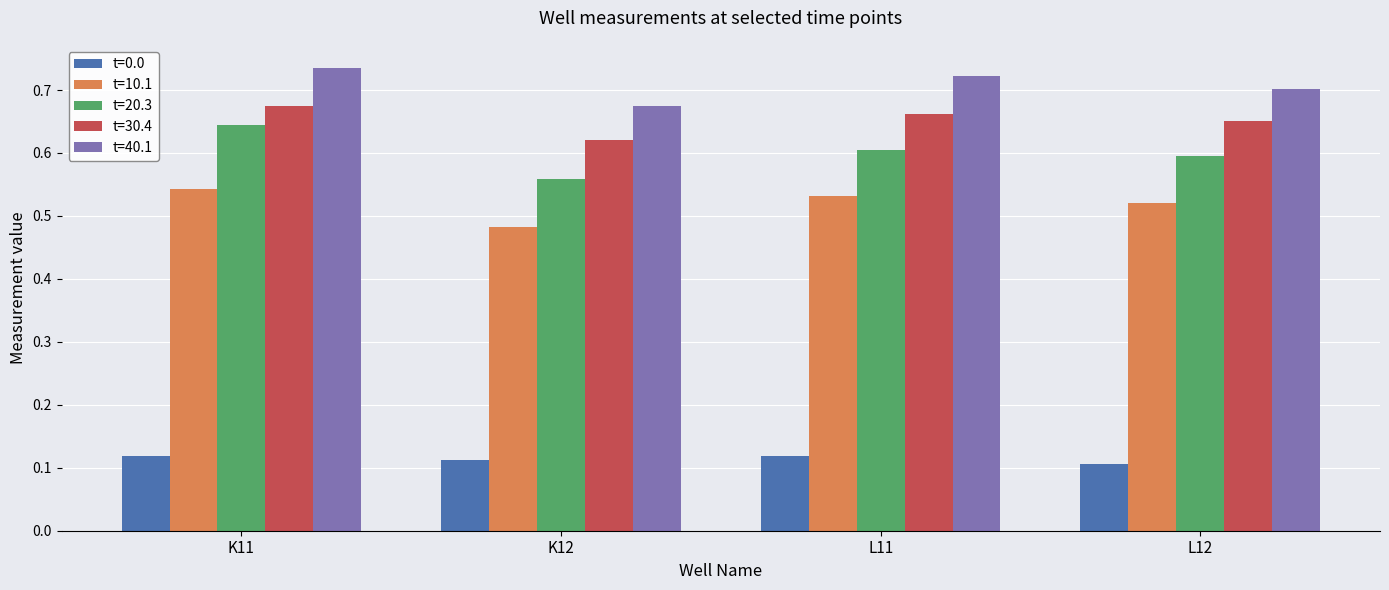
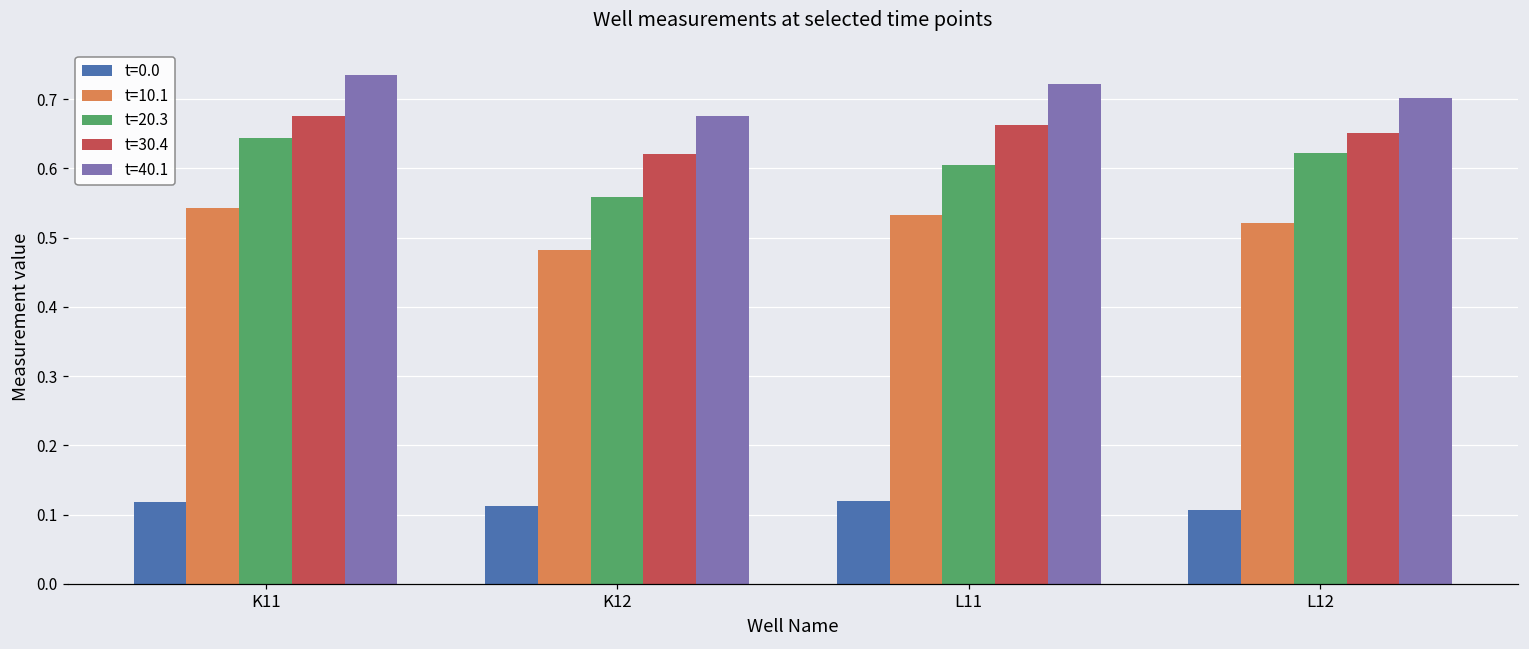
  {
    "t=20.3": {
      "K11": 0.64,
      "K12": 0.56,
      "L11": 0.60,
-     "L12": 0.60
+     "L12": 0.62
    }
  }
